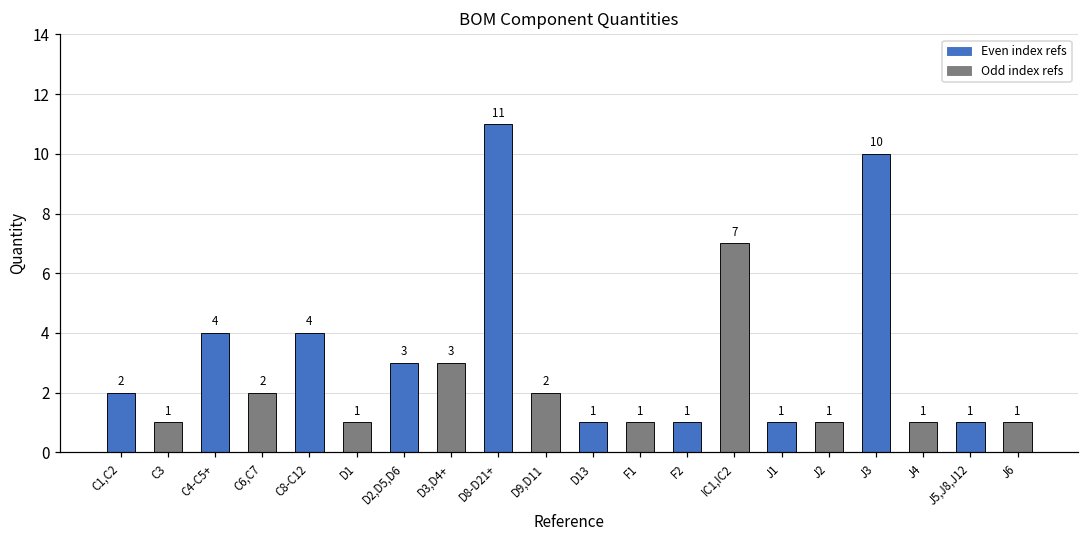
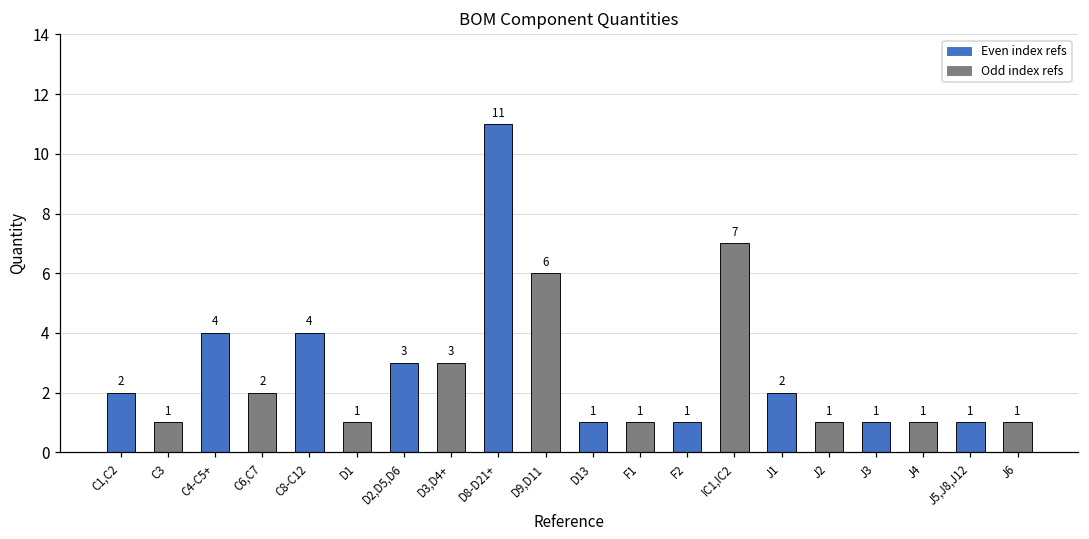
  {
    "C1,C2": 2,
    "C3": 1,
    "C4-C5+": 4,
    "C6,C7": 2,
    "C8-C12": 4,
    "D1": 1,
    "D2,D5,D6": 3,
    "D3,D4+": 3,
    "D8-D21+": 11,
-   "D9,D11": 2,
+   "D9,D11": 6,
    "D13": 1,
    "F1": 1,
    "F2": 1,
    "IC1,IC2": 7,
-   "J1": 1,
+   "J1": 2,
    "J2": 1,
-   "J3": 10,
+   "J3": 1,
    "J4": 1,
    "J5,J8,J12": 1,
    "J6": 1
  }
